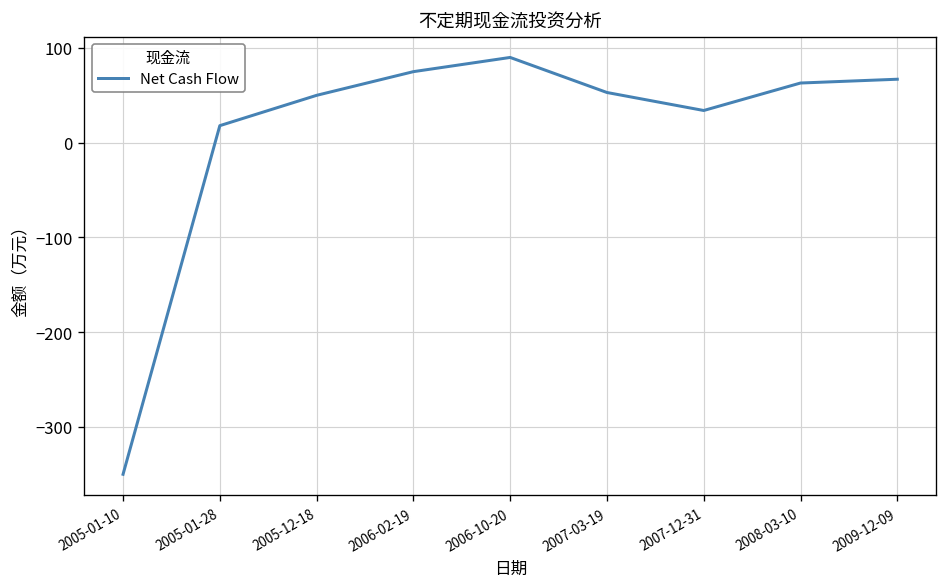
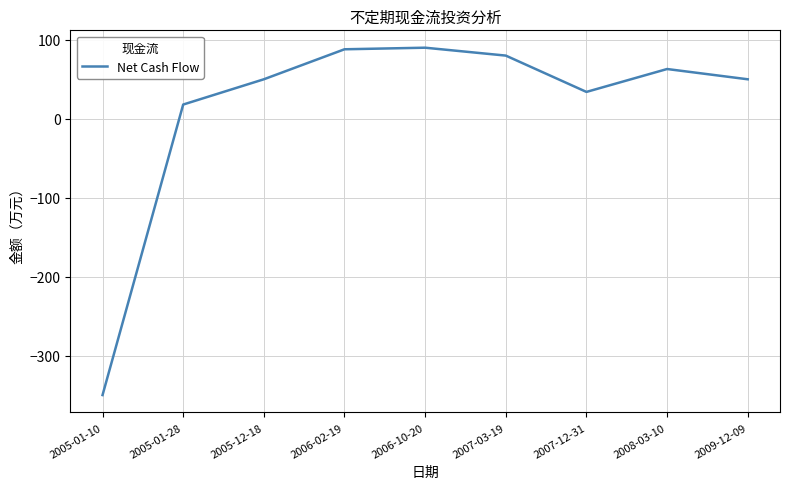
  {
    "2005-01-10": -350,
    "2005-01-28": 20,
    "2005-12-18": 50,
-   "2006-02-19": 80,
+   "2006-02-19": 90,
    "2006-10-20": 90,
-   "2007-03-19": 50,
+   "2007-03-19": 80,
    "2007-12-31": 30,
    "2008-03-10": 60,
-   "2009-12-09": 70
+   "2009-12-09": 50
  }
